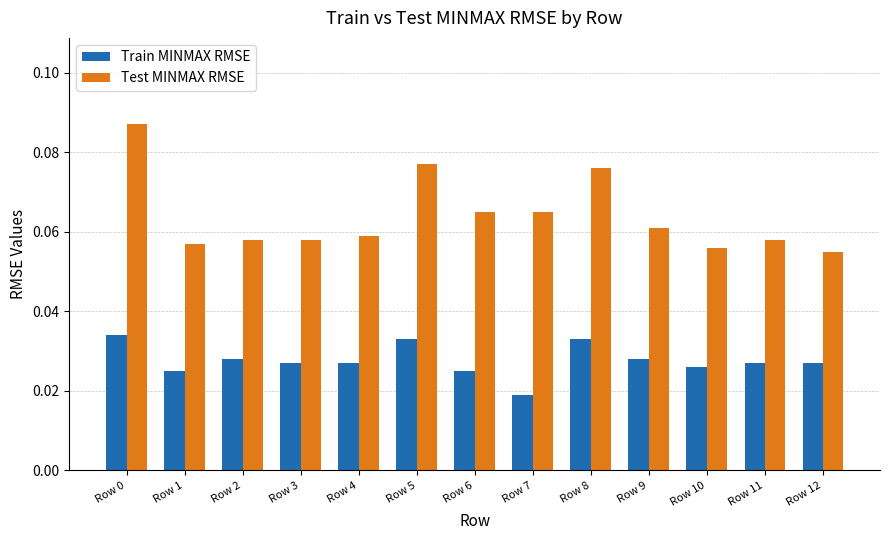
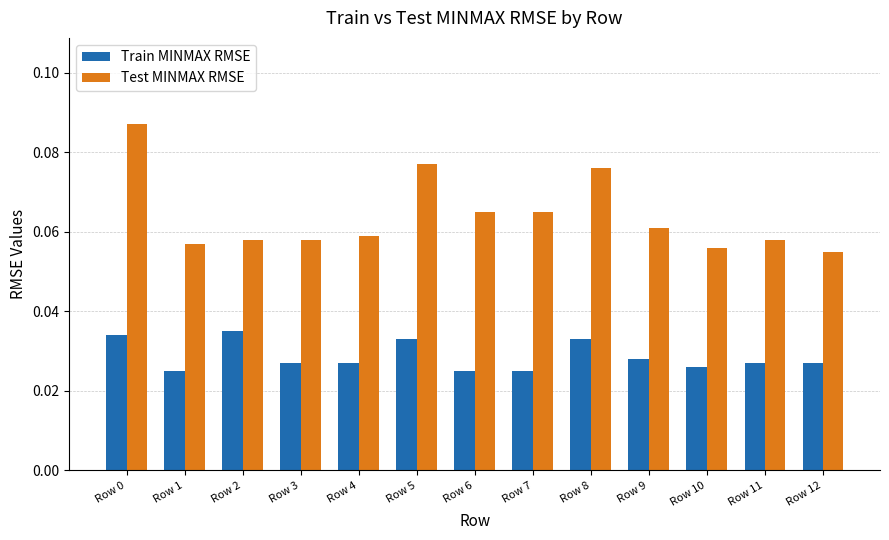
  {
    "Train MINMAX RMSE": {
      "Row 0": 0.034,
      "Row 1": 0.025,
-     "Row 2": 0.028,
+     "Row 2": 0.035,
      "Row 3": 0.027,
      "Row 4": 0.027,
      "Row 5": 0.033,
      "Row 6": 0.025,
-     "Row 7": 0.019,
+     "Row 7": 0.025,
      "Row 8": 0.033,
      "Row 9": 0.028,
      "Row 10": 0.026,
      "Row 11": 0.027,
      "Row 12": 0.027
    },
    "Test MINMAX RMSE": {
      "Row 0": 0.087,
      "Row 1": 0.057,
      "Row 2": 0.058,
      "Row 3": 0.058,
      "Row 4": 0.059,
      "Row 5": 0.077,
      "Row 6": 0.065,
      "Row 7": 0.065,
      "Row 8": 0.076,
      "Row 9": 0.061,
      "Row 10": 0.056,
      "Row 11": 0.058,
      "Row 12": 0.055
    }
  }
